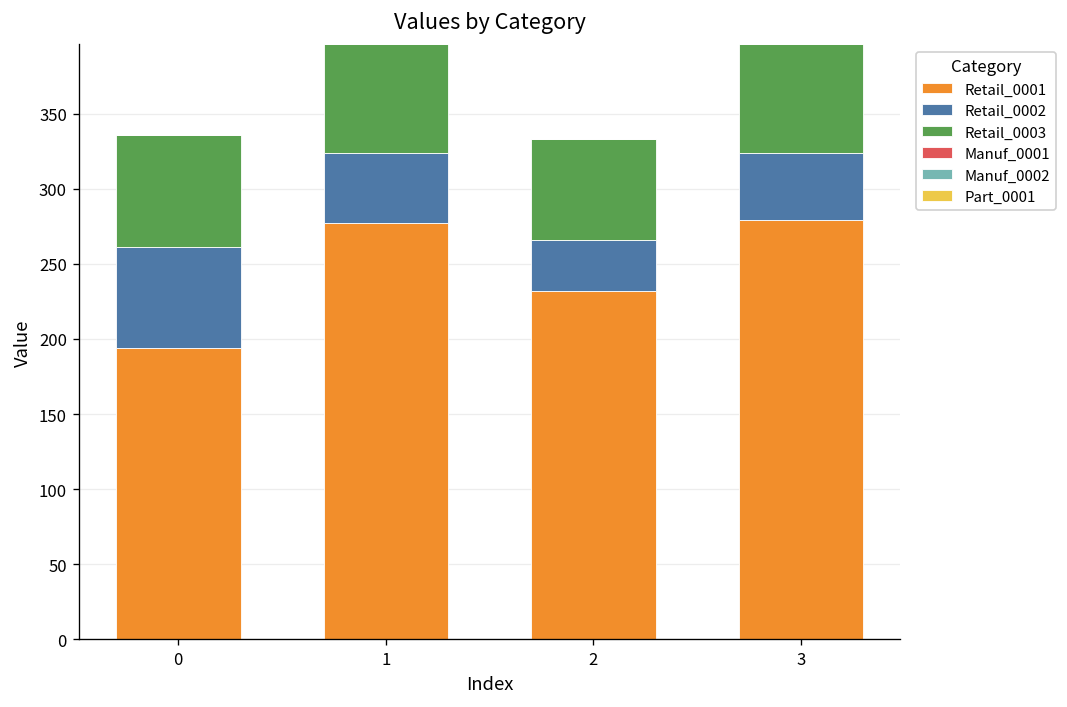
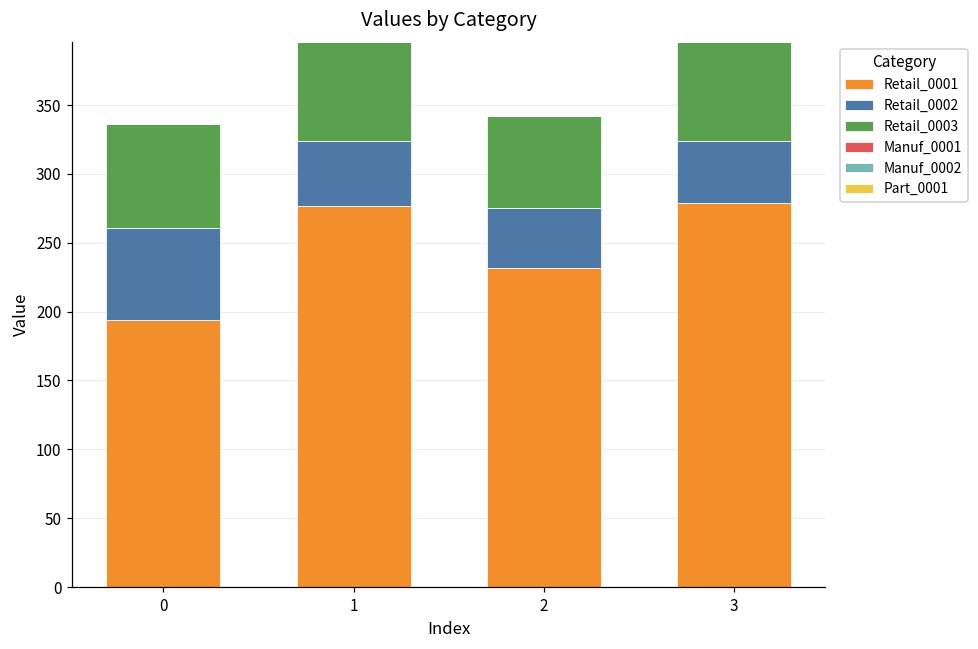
  {
    "Retail_0001": {
      "0": 194,
      "1": 277,
      "2": 232,
      "3": 279
    },
    "Retail_0002": {
      "0": 67,
      "1": 47,
-     "2": 34,
+     "2": 43,
      "3": 45
    }
  }
